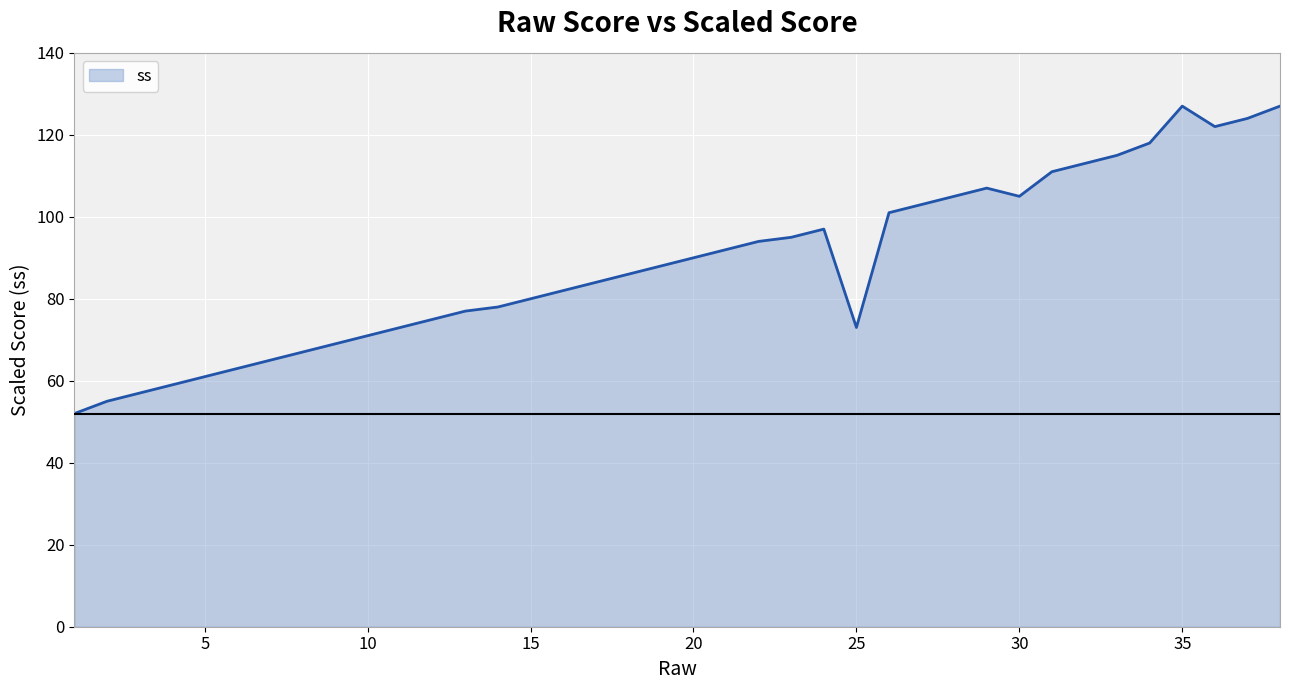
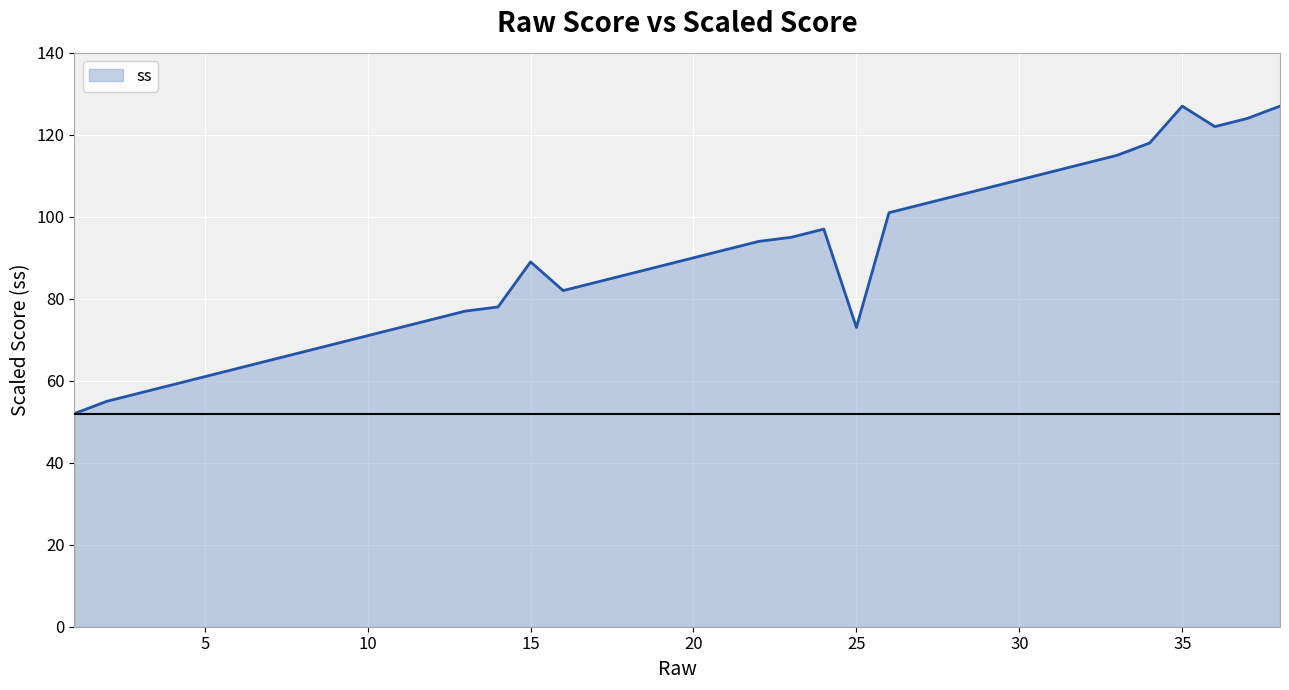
  {
    "5": 61,
    "10": 71,
-   "15": 80,
+   "15": 89,
    "20": 90,
    "25": 73,
-   "30": 105,
+   "30": 109,
    "35": 127
  }
